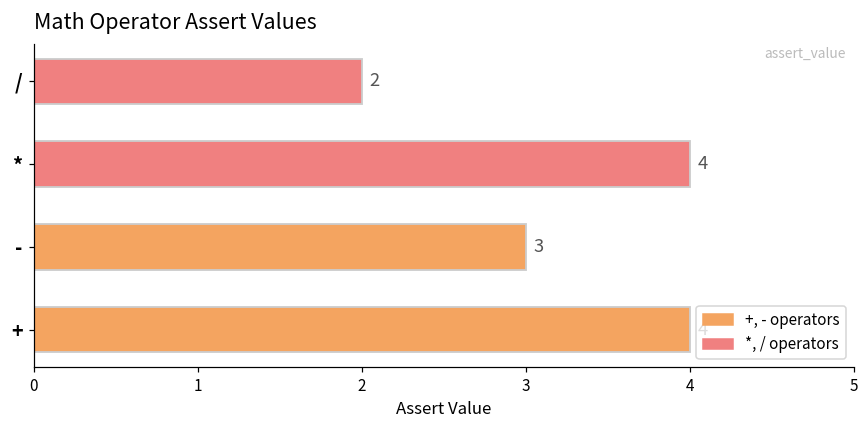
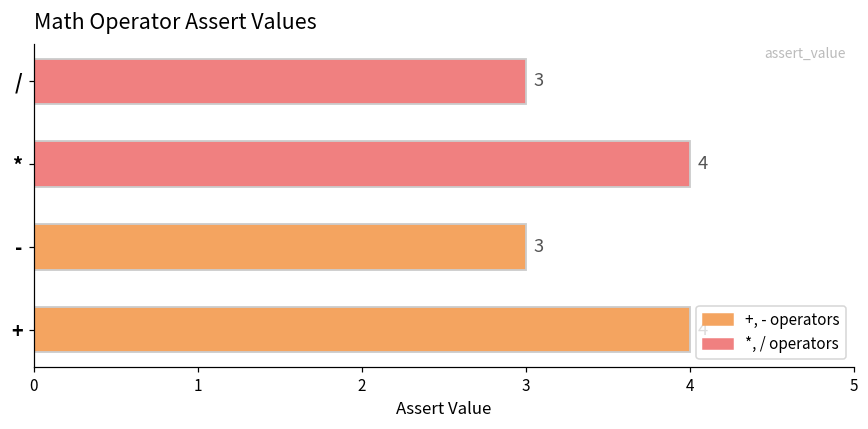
  {
-   "/": 2,
+   "/": 3,
    "*": 4,
    "-": 3
  }
